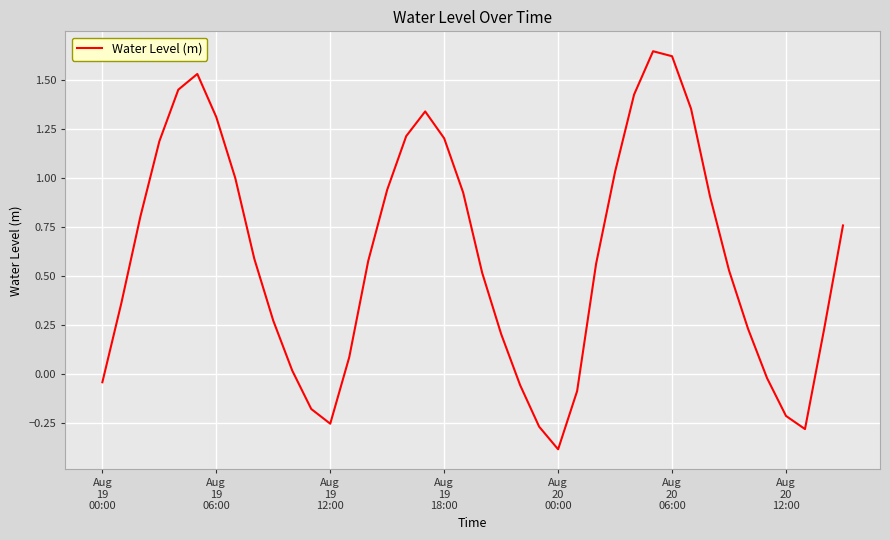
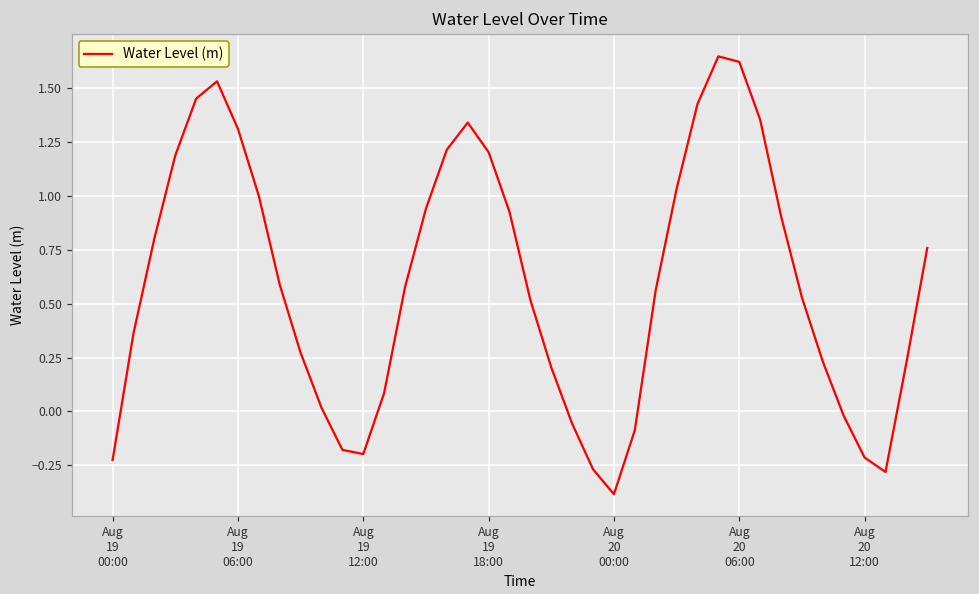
  {
-   "Aug 19 00:00": -0.04,
+   "Aug 19 00:00": -0.23,
    "Aug 19 06:00": 1.31,
-   "Aug 19 12:00": -0.25,
+   "Aug 19 12:00": -0.20,
    "Aug 19 18:00": 1.20,
    "Aug 20 00:00": -0.38,
    "Aug 20 06:00": 1.62,
    "Aug 20 12:00": -0.21
  }
